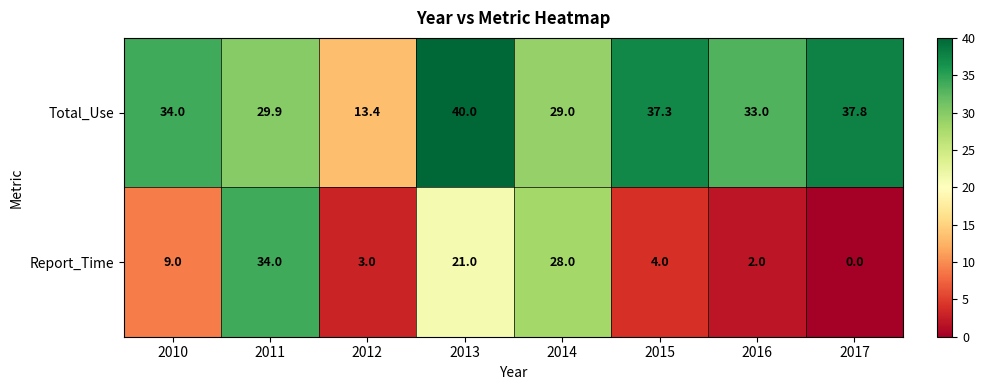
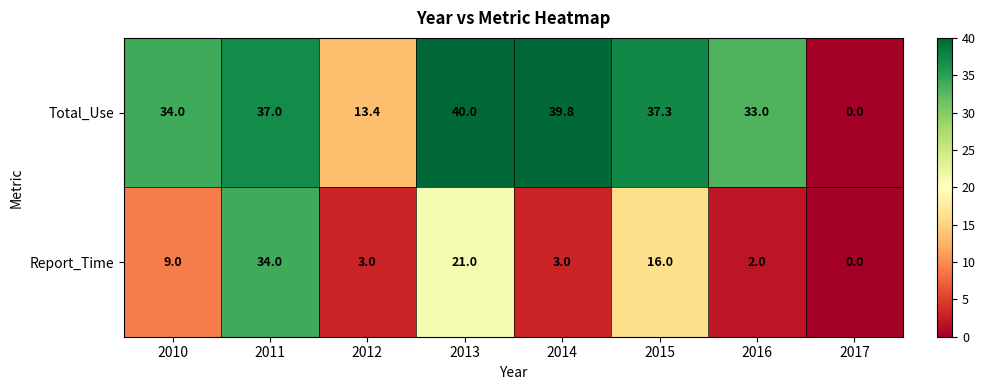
  {
    "Total_Use": {
      "2010": 34.0,
-     "2011": 29.9,
+     "2011": 37.0,
      "2012": 13.4,
      "2013": 40.0,
-     "2014": 29.0,
+     "2014": 39.8,
      "2015": 37.3,
      "2016": 33.0,
-     "2017": 37.8
+     "2017": 0.0
    },
    "Report_Time": {
      "2010": 9.0,
      "2011": 34.0,
      "2012": 3.0,
      "2013": 21.0,
-     "2014": 28.0,
-     "2015": 4.0,
+     "2014": 3.0,
+     "2015": 16.0,
      "2016": 2.0,
      "2017": 0.0
    }
  }
